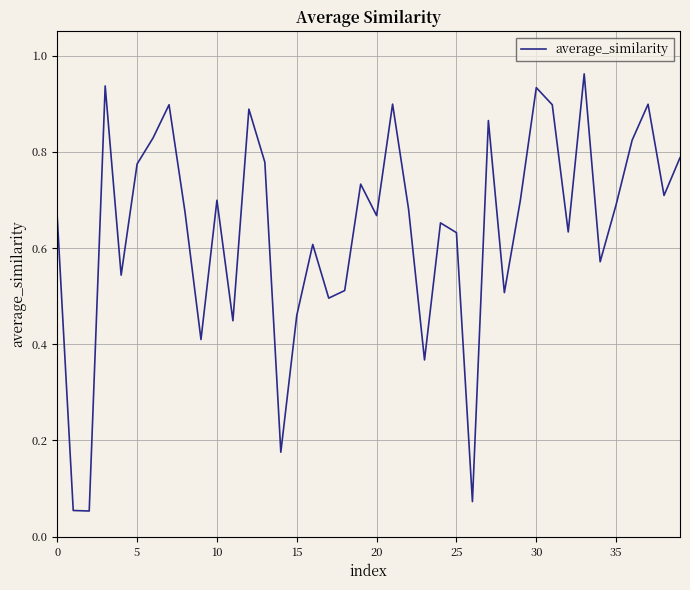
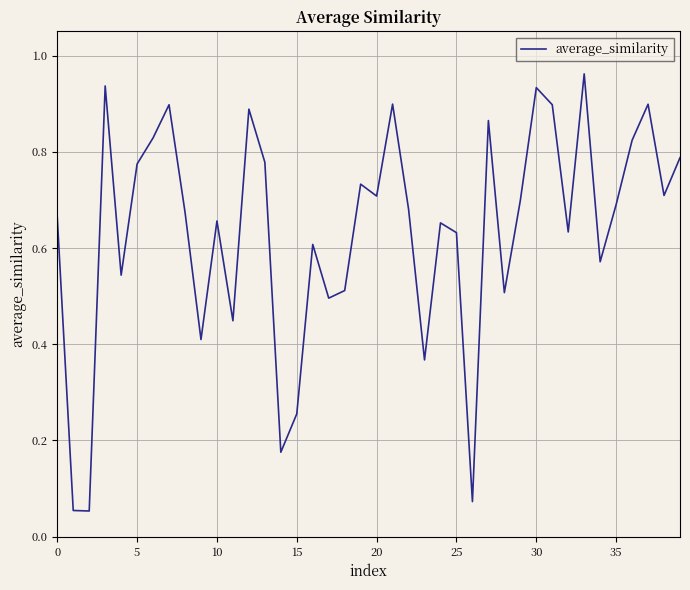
  {
    "0": 0.66,
    "5": 0.77,
-   "10": 0.70,
-   "15": 0.46,
-   "20": 0.67,
+   "10": 0.66,
+   "15": 0.26,
+   "20": 0.71,
    "25": 0.63,
    "30": 0.93,
    "35": 0.69
  }
